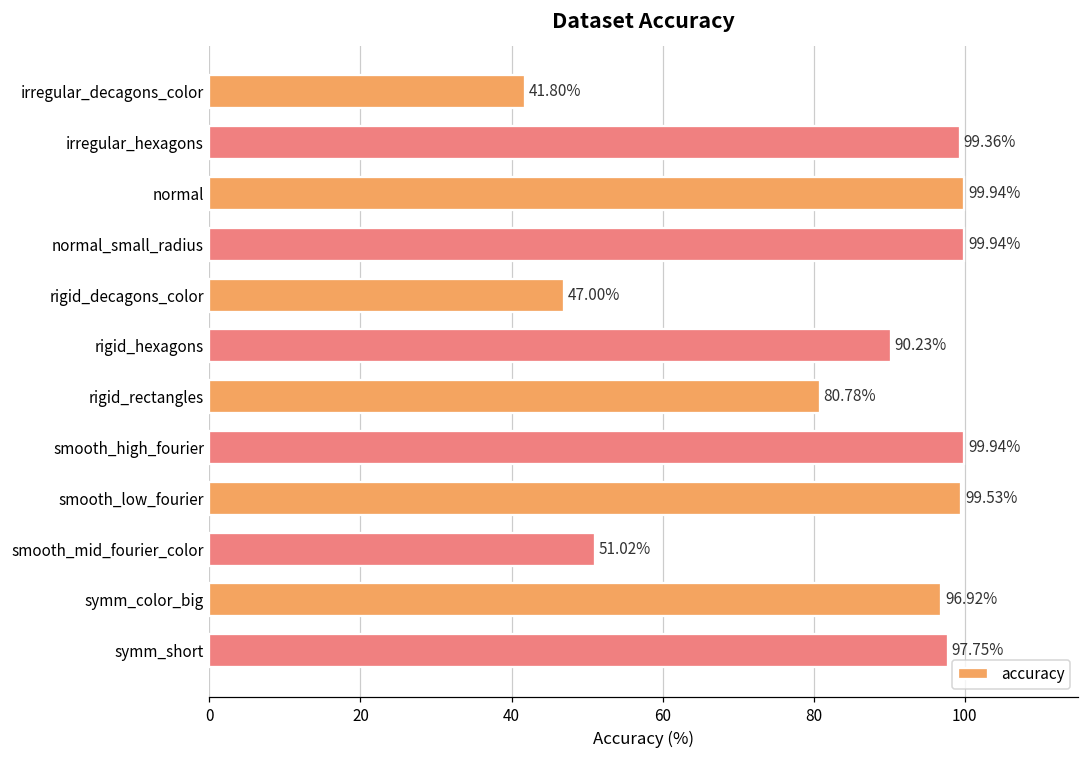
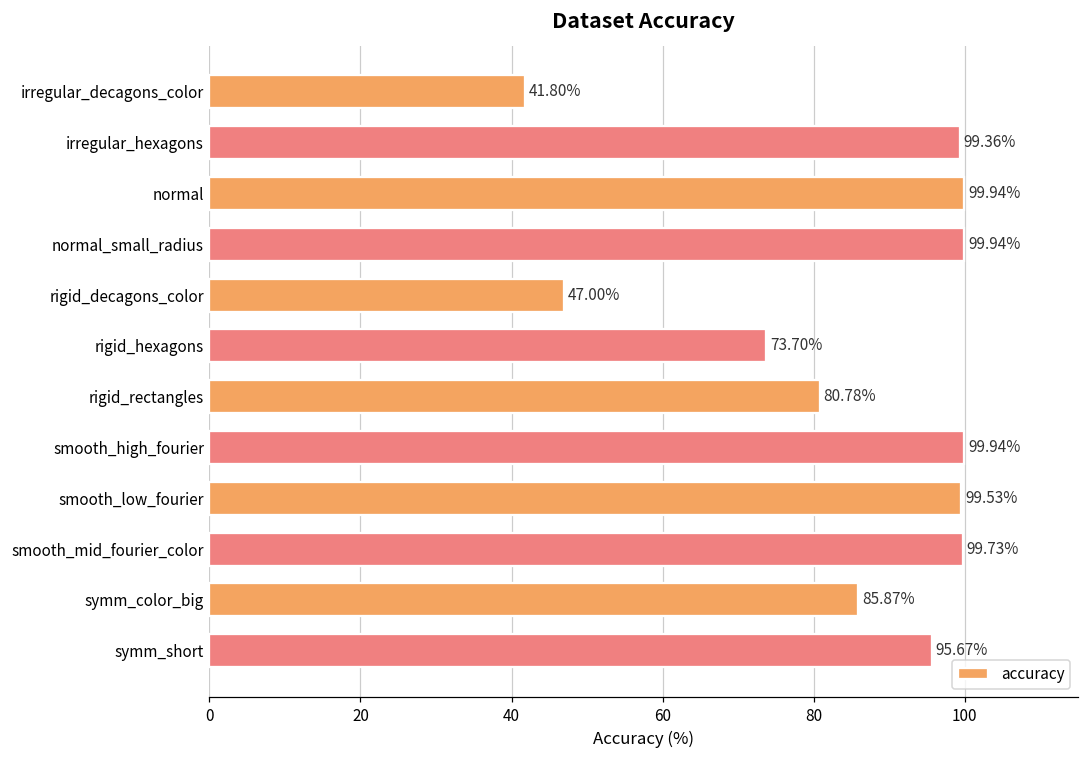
  {
    "irregular_decagons_color": "41.80%",
    "irregular_hexagons": "99.36%",
    "normal": "99.94%",
    "normal_small_radius": "99.94%",
    "rigid_decagons_color": "47.00%",
-   "rigid_hexagons": "90.23%",
+   "rigid_hexagons": "73.70%",
    "rigid_rectangles": "80.78%",
    "smooth_high_fourier": "99.94%",
    "smooth_low_fourier": "99.53%",
-   "smooth_mid_fourier_color": "51.02%",
-   "symm_color_big": "96.92%",
-   "symm_short": "97.75%"
+   "smooth_mid_fourier_color": "99.73%",
+   "symm_color_big": "85.87%",
+   "symm_short": "95.67%"
  }
